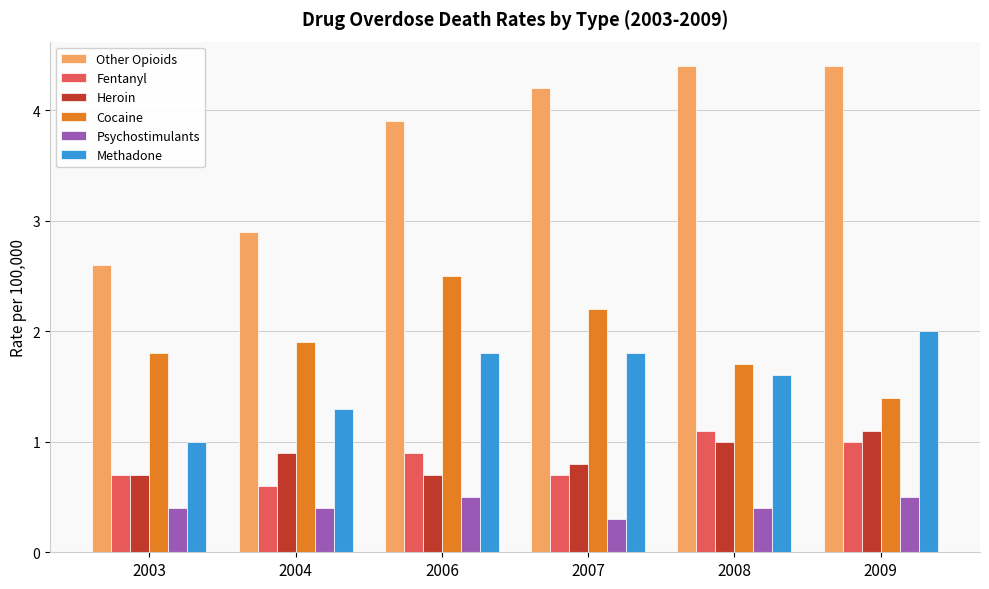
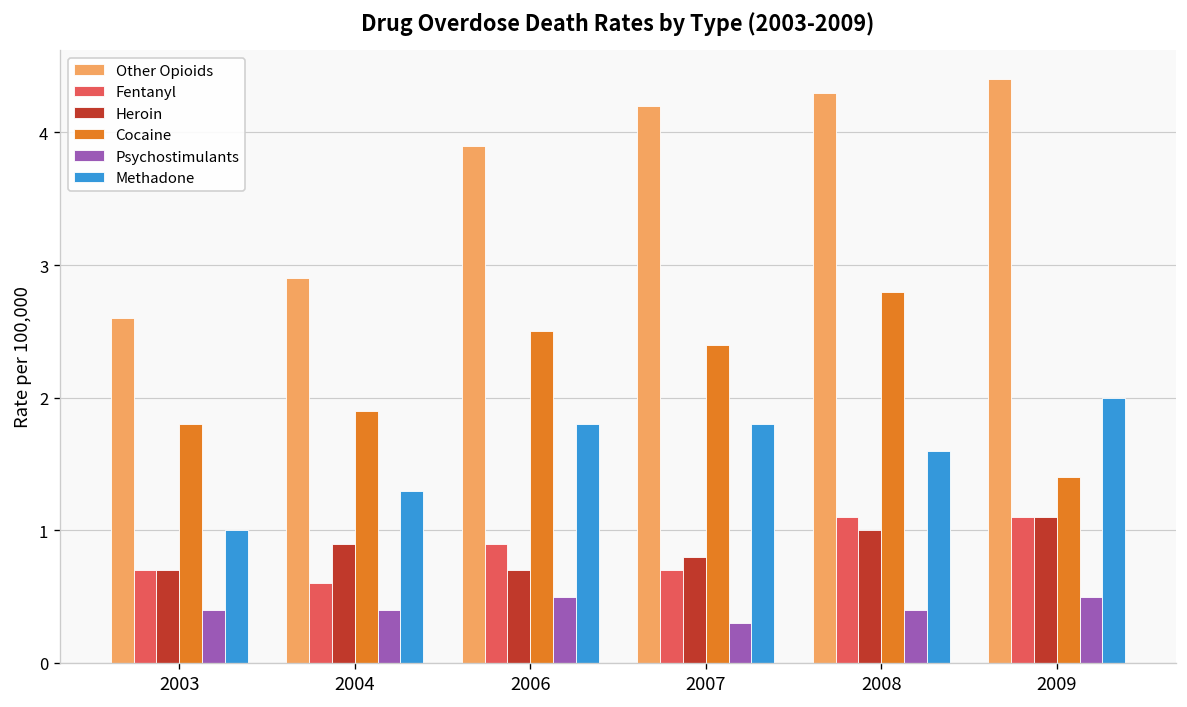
  {
    "Other Opioids": {
      "2003": 2.6,
      "2004": 2.9,
      "2006": 3.9,
      "2007": 4.2,
-     "2008": 4.4,
+     "2008": 4.3,
      "2009": 4.4
    },
    "Fentanyl": {
      "2003": 0.7,
      "2004": 0.6,
      "2006": 0.9,
      "2007": 0.7,
      "2008": 1.1,
-     "2009": 1.0
+     "2009": 1.1
    },
    "Heroin": {
      "2003": 0.7,
      "2004": 0.9,
      "2006": 0.7,
      "2007": 0.8,
      "2008": 1.0,
      "2009": 1.1
    },
    "Cocaine": {
      "2003": 1.8,
      "2004": 1.9,
      "2006": 2.5,
-     "2007": 2.2,
-     "2008": 1.7,
+     "2007": 2.4,
+     "2008": 2.8,
      "2009": 1.4
    },
    "Psychostimulants": {
      "2003": 0.4,
      "2004": 0.4,
      "2006": 0.5,
      "2007": 0.3,
      "2008": 0.4,
      "2009": 0.5
    },
    "Methadone": {
      "2003": 1.0,
      "2004": 1.3,
      "2006": 1.8,
      "2007": 1.8,
      "2008": 1.6,
      "2009": 2.0
    }
  }
